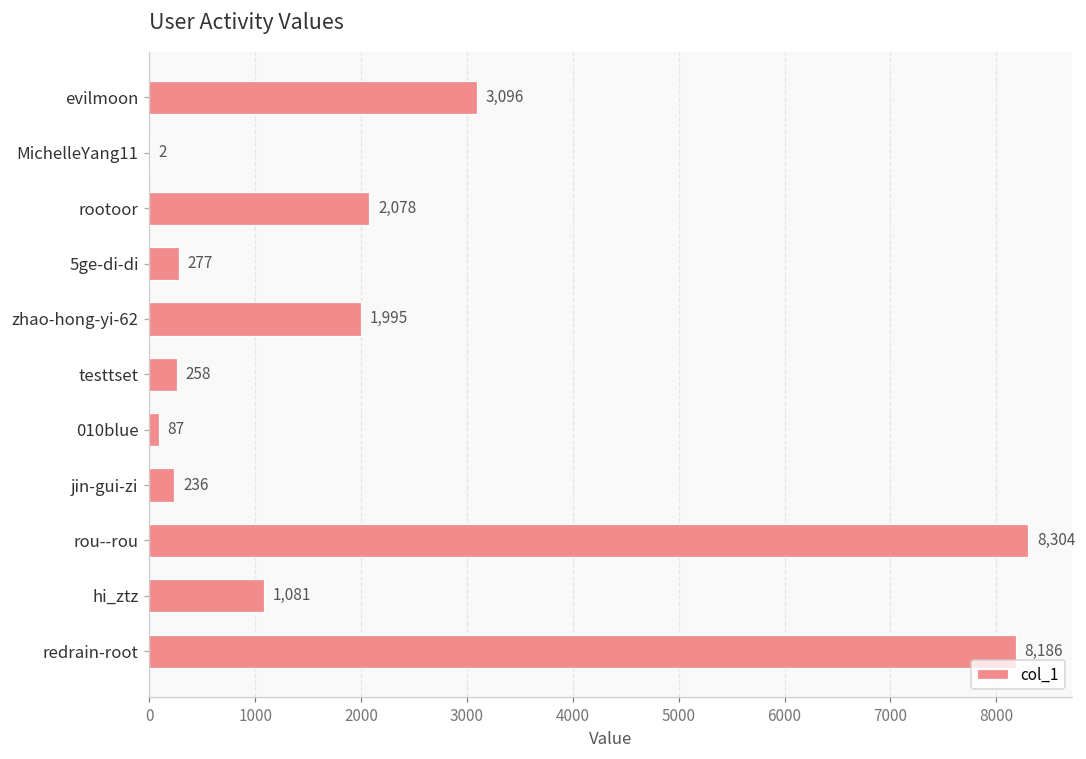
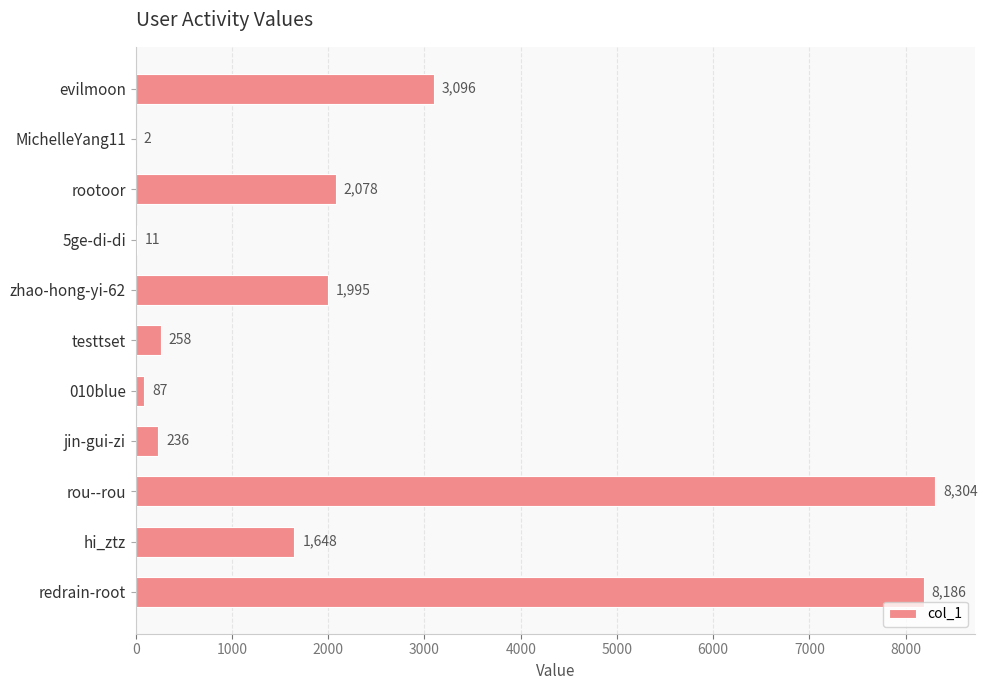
  {
    "evilmoon": "3,096",
    "MichelleYang11": "2",
    "rootoor": "2,078",
-   "5ge-di-di": "277",
+   "5ge-di-di": "11",
    "zhao-hong-yi-62": "1,995",
    "testtset": "258",
    "010blue": "87",
    "jin-gui-zi": "236",
    "rou--rou": "8,304",
-   "hi_ztz": "1,081",
+   "hi_ztz": "1,648",
    "redrain-root": "8,186"
  }
